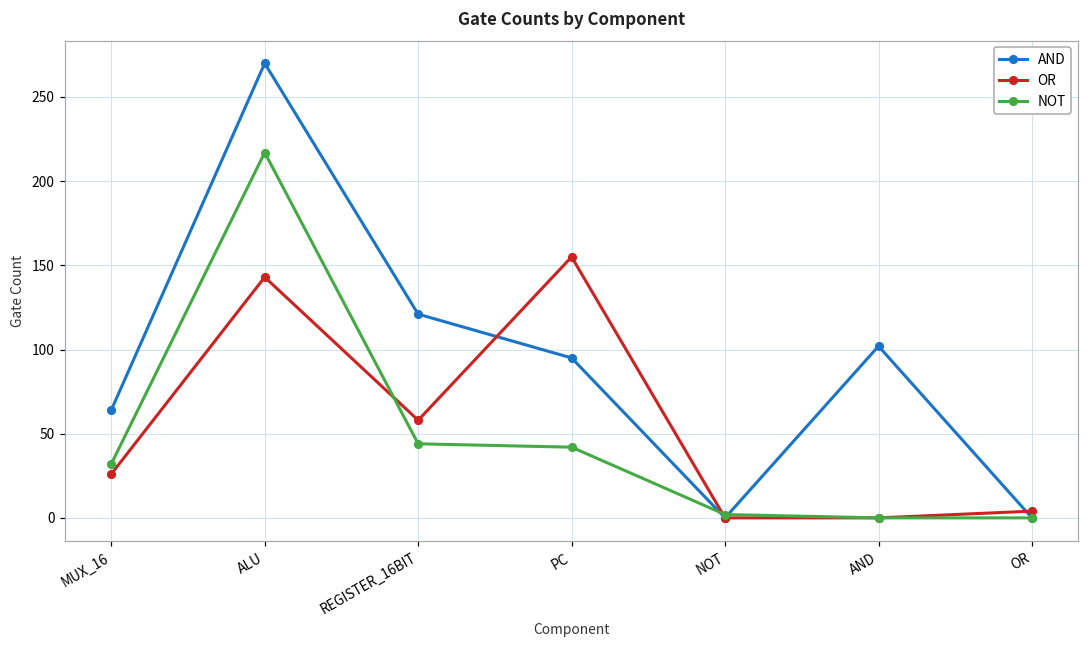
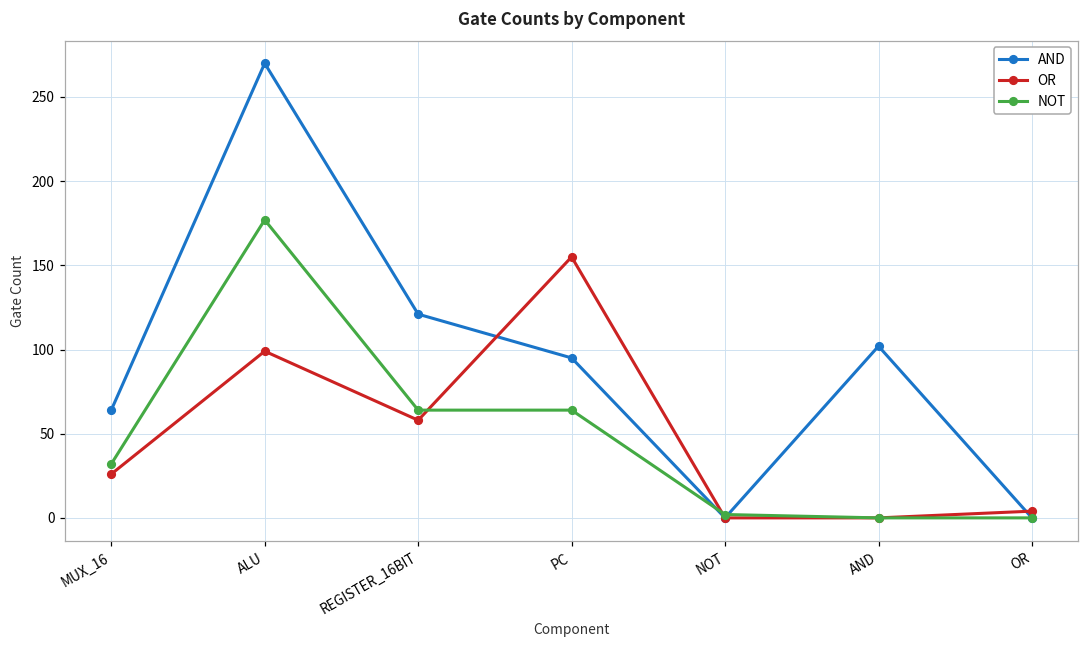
  {
    "AND": {
      "MUX_16": 64,
      "ALU": 270,
      "REGISTER_16BIT": 121,
      "PC": 95,
      "AND": 102
    },
    "OR": {
      "MUX_16": 26,
-     "ALU": 143,
+     "ALU": 99,
      "REGISTER_16BIT": 58,
      "PC": 155,
      "OR": 4
    },
    "NOT": {
      "MUX_16": 32,
-     "ALU": 217,
-     "REGISTER_16BIT": 44,
-     "PC": 42,
+     "ALU": 177,
+     "REGISTER_16BIT": 64,
+     "PC": 64,
      "NOT": 2
    }
  }
